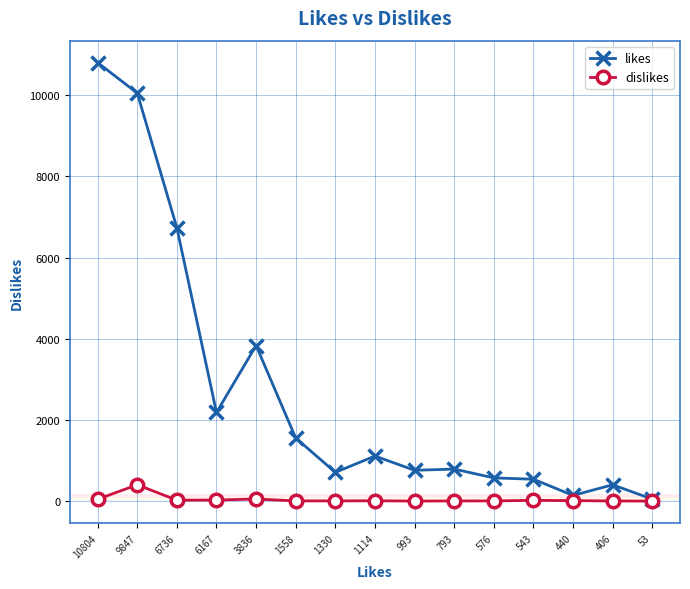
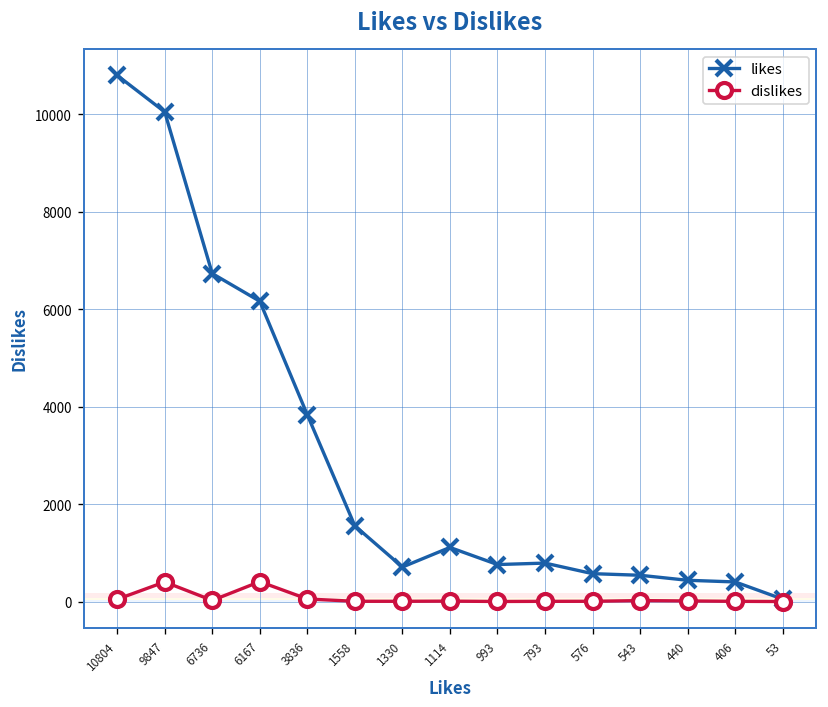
  {
    "likes": {
      "10804": 10800,
      "9847": 10100,
      "6736": 6700,
-     "6167": 2200,
+     "6167": 6200,
      "3836": 3800,
      "1558": 1600,
      "1330": 700,
      "1114": 1100,
      "993": 800,
      "793": 800,
      "576": 600,
      "543": 500,
-     "440": 100,
+     "440": 400,
      "406": 400
    },
    "dislikes": {
      "10804": 100,
      "9847": 400,
      "6736": 0,
-     "6167": 0,
+     "6167": 400,
      "3836": 100,
      "1558": 0,
      "1330": 0,
      "1114": 0,
      "993": 0,
      "793": 0,
      "576": 0,
      "543": 0,
      "440": 0,
      "406": 0
    }
  }
